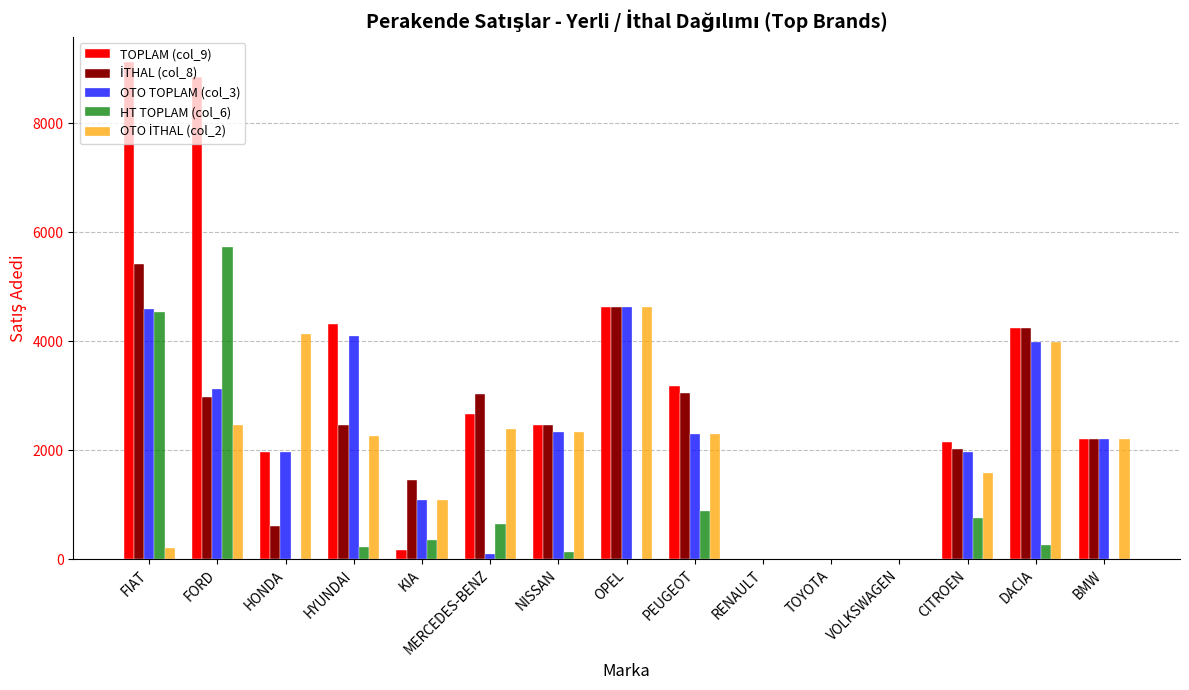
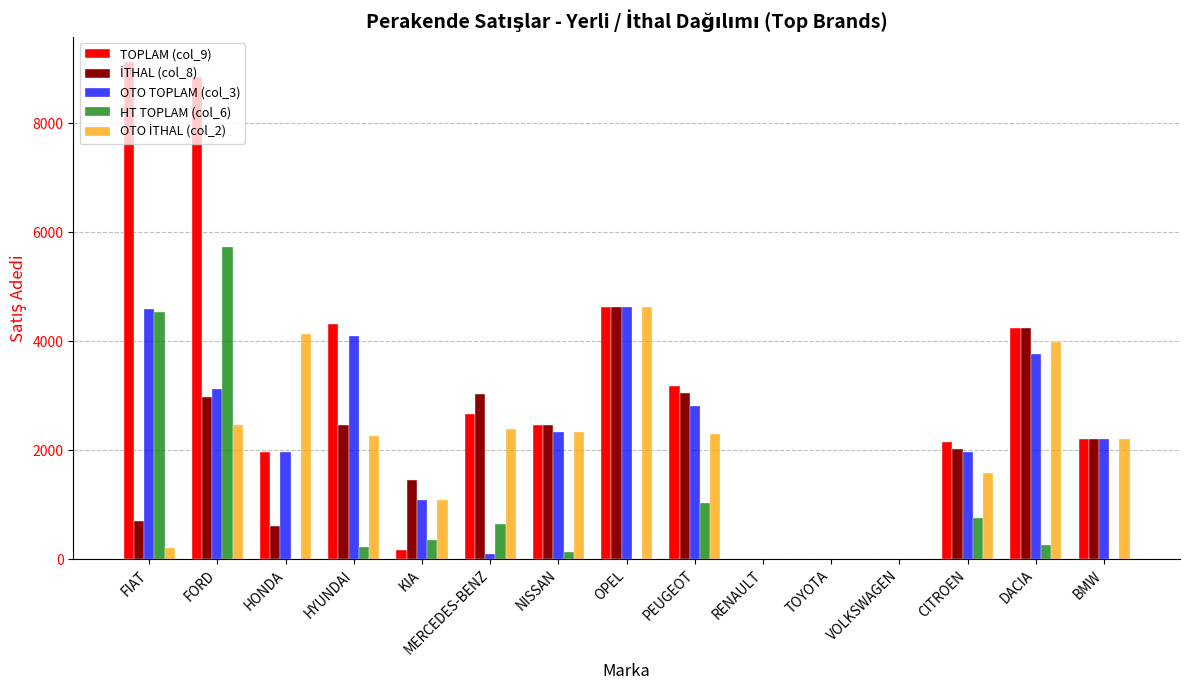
  {
    "TOPLAM (col_9)": {
      "HONDA": 2000,
      "HYUNDAI": 4300,
      "KIA": 200,
      "MERCEDES-BENZ": 2700,
      "NISSAN": 2500,
      "OPEL": 4600,
      "PEUGEOT": 3200,
      "RENAULT": 0,
      "TOYOTA": 0,
      "VOLKSWAGEN": 0,
      "CITROEN": 2100,
      "DACIA": 4200,
      "BMW": 2200
    },
    "İTHAL (col_8)": {
-     "FIAT": 5400,
+     "FIAT": 700,
      "FORD": 3000,
      "HONDA": 600,
      "HYUNDAI": 2500,
      "KIA": 1400,
      "MERCEDES-BENZ": 3000,
      "NISSAN": 2500,
      "OPEL": 4600,
      "PEUGEOT": 3100,
      "RENAULT": 0,
      "TOYOTA": 0,
      "VOLKSWAGEN": 0,
      "CITROEN": 2000,
      "DACIA": 4200,
      "BMW": 2200
    },
    "OTO TOPLAM (col_3)": {
      "FIAT": 4600,
      "FORD": 3100,
      "HONDA": 2000,
      "HYUNDAI": 4100,
      "KIA": 1100,
      "MERCEDES-BENZ": 100,
      "NISSAN": 2300,
      "OPEL": 4600,
-     "PEUGEOT": 2300,
+     "PEUGEOT": 2800,
      "RENAULT": 0,
      "TOYOTA": 0,
      "VOLKSWAGEN": 0,
      "CITROEN": 2000,
-     "DACIA": 4000,
+     "DACIA": 3800,
      "BMW": 2200
    },
    "HT TOPLAM (col_6)": {
      "FIAT": 4500,
      "FORD": 5700,
      "HONDA": 0,
      "HYUNDAI": 200,
      "KIA": 400,
      "MERCEDES-BENZ": 700,
      "NISSAN": 100,
      "OPEL": 0,
-     "PEUGEOT": 900,
+     "PEUGEOT": 1000,
      "RENAULT": 0,
      "TOYOTA": 0,
      "VOLKSWAGEN": 0,
      "CITROEN": 800,
      "DACIA": 200,
      "BMW": 0
    },
    "OTO İTHAL (col_2)": {
      "FIAT": 200,
      "FORD": 2500,
      "HONDA": 4100,
      "HYUNDAI": 2300,
      "KIA": 1100,
      "MERCEDES-BENZ": 2400,
      "NISSAN": 2300,
      "OPEL": 4600,
      "PEUGEOT": 2300,
      "RENAULT": 0,
      "TOYOTA": 0,
      "VOLKSWAGEN": 0,
      "CITROEN": 1600,
      "DACIA": 4000,
      "BMW": 2200
    }
  }
